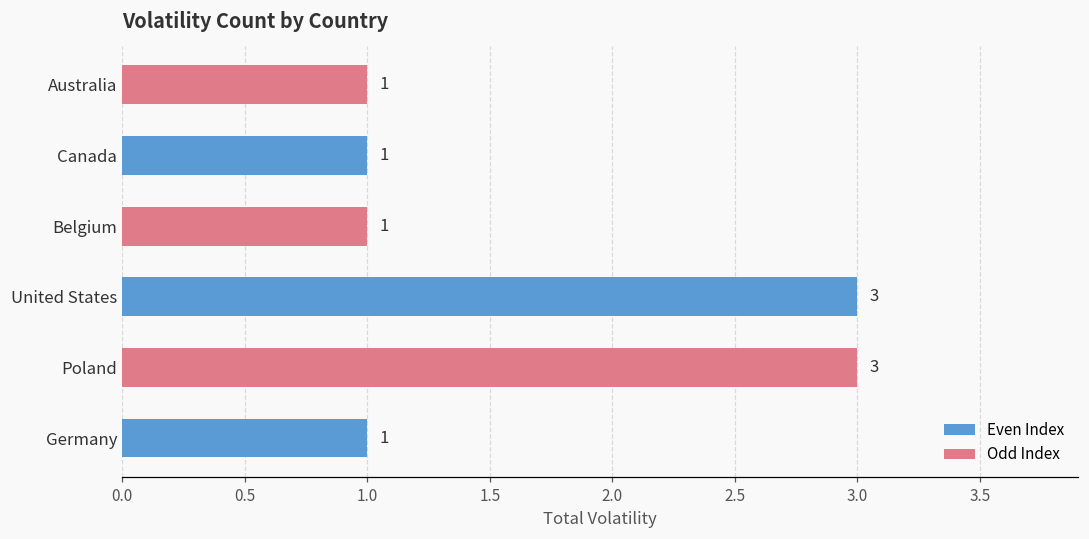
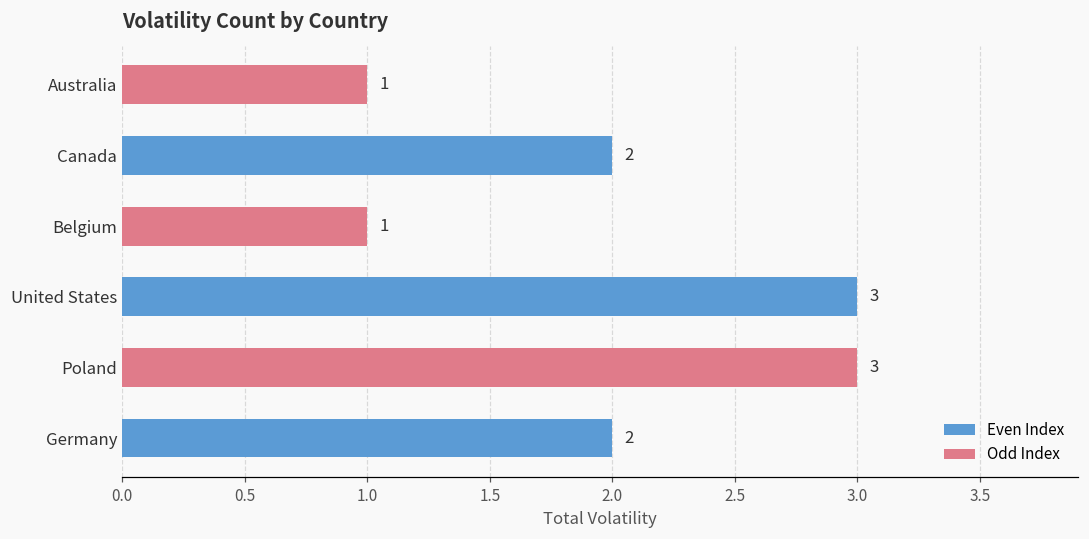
  {
    "Australia": 1,
-   "Canada": 1,
+   "Canada": 2,
    "Belgium": 1,
    "United States": 3,
    "Poland": 3,
-   "Germany": 1
+   "Germany": 2
  }
